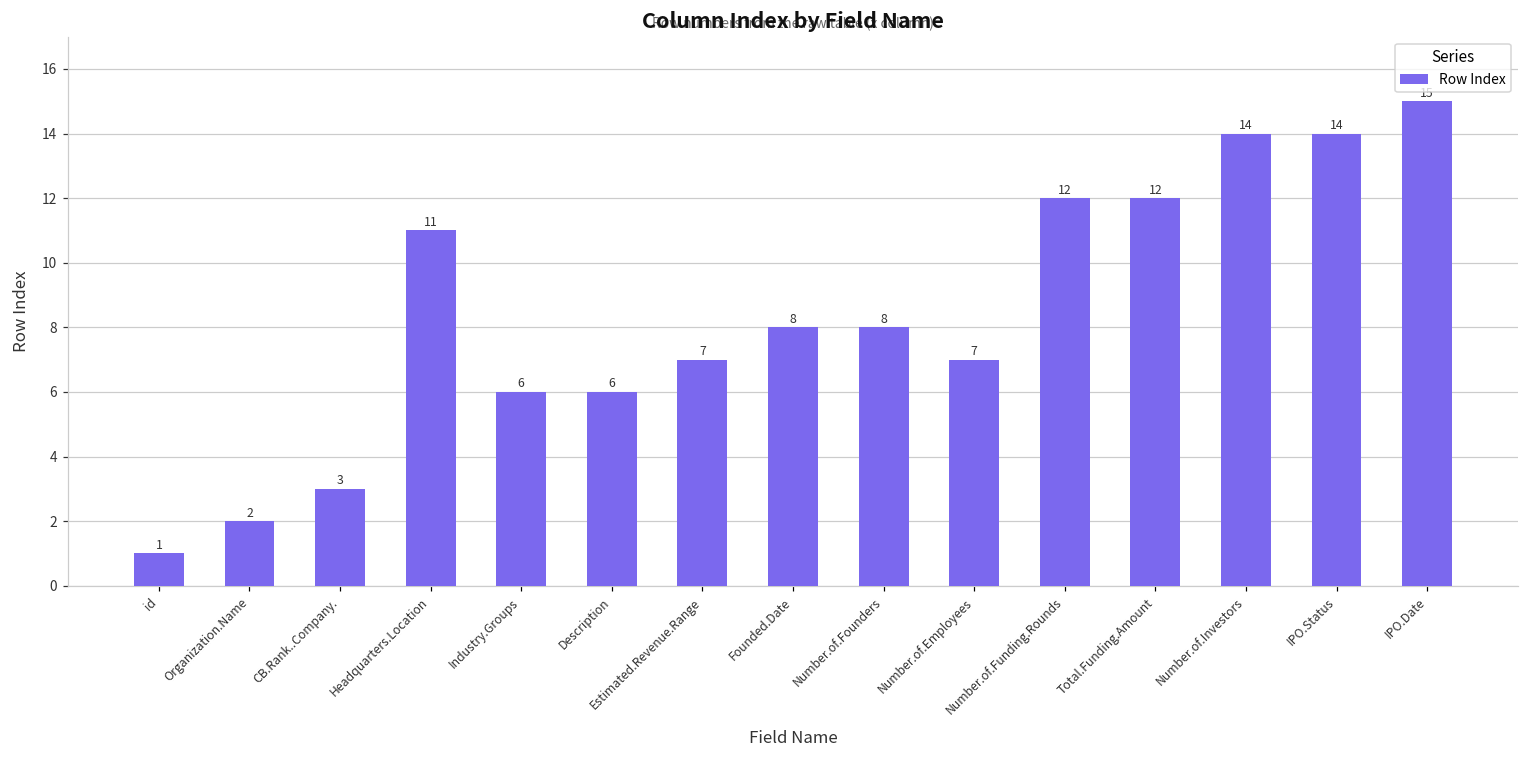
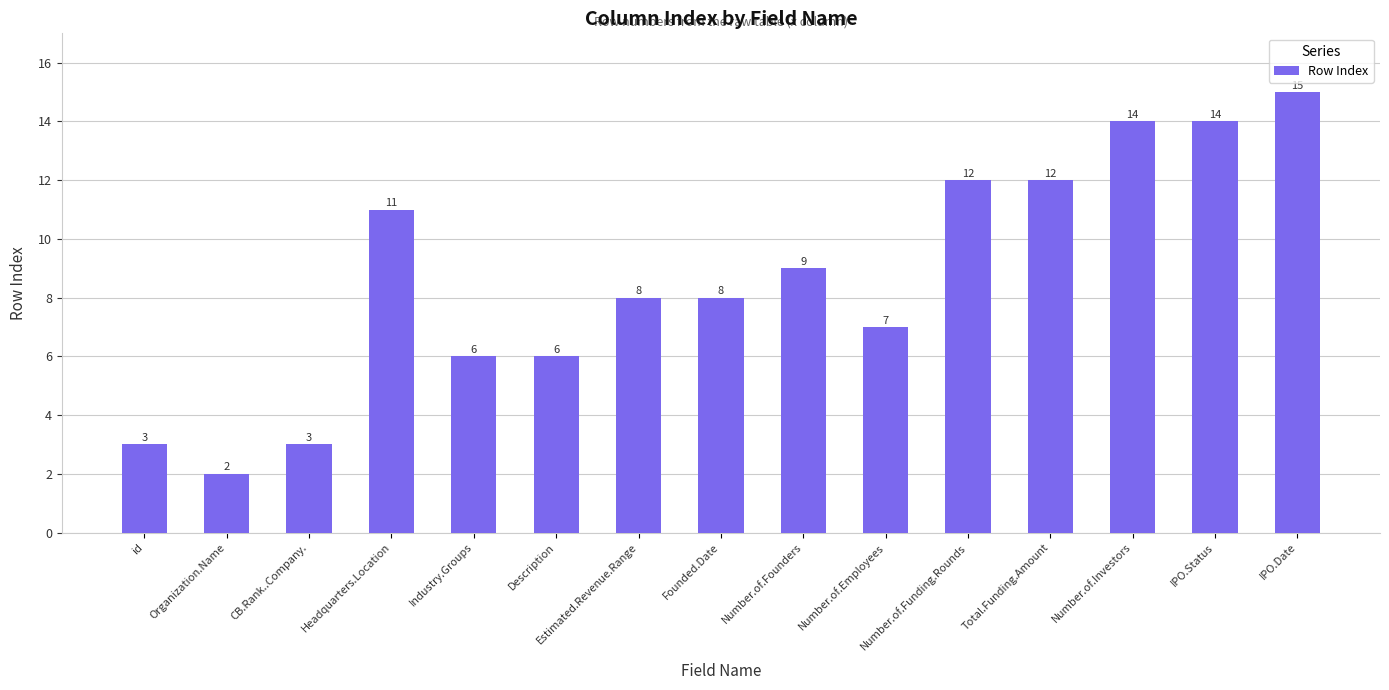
  {
-   "id": 1,
+   "id": 3,
    "Organization.Name": 2,
    "CB.Rank..Company.": 3,
    "Headquarters.Location": 11,
    "Industry.Groups": 6,
    "Description": 6,
-   "Estimated.Revenue.Range": 7,
+   "Estimated.Revenue.Range": 8,
    "Founded.Date": 8,
-   "Number.of.Founders": 8,
+   "Number.of.Founders": 9,
    "Number.of.Employees": 7,
    "Number.of.Funding.Rounds": 12,
    "Total.Funding.Amount": 12,
    "Number.of.Investors": 14,
    "IPO.Status": 14
  }
